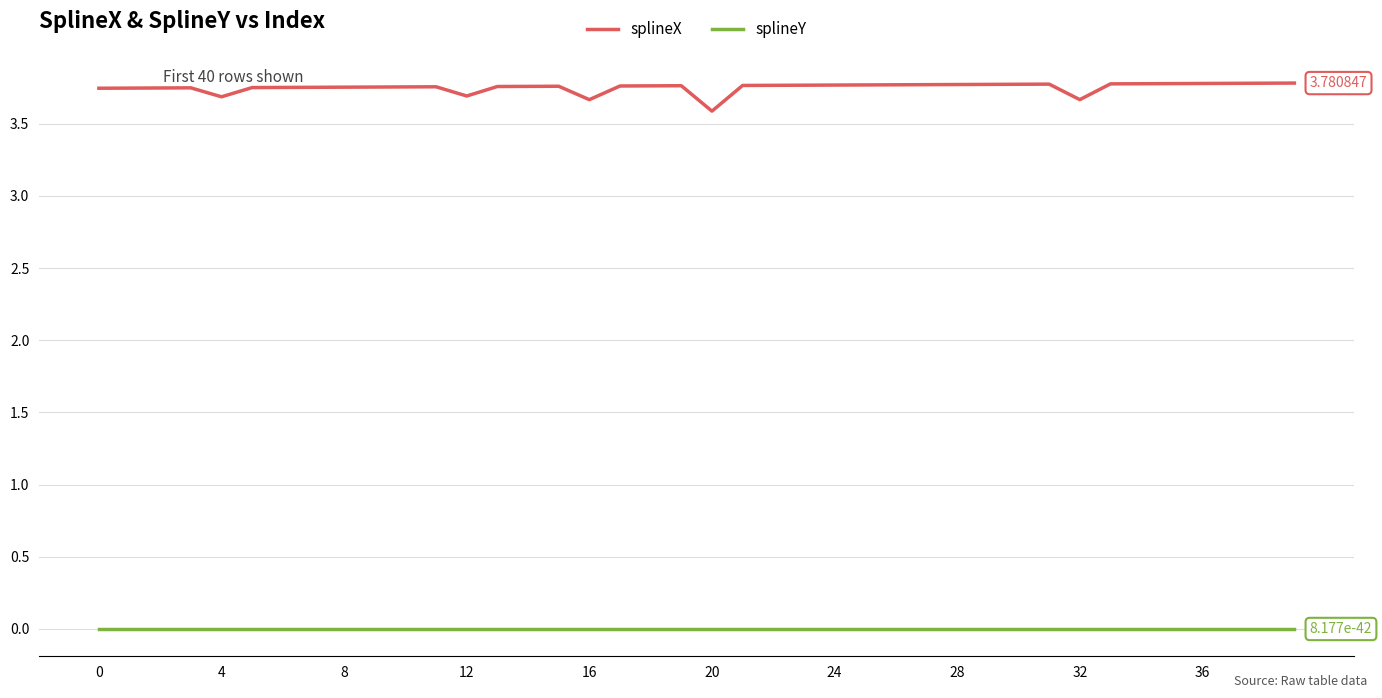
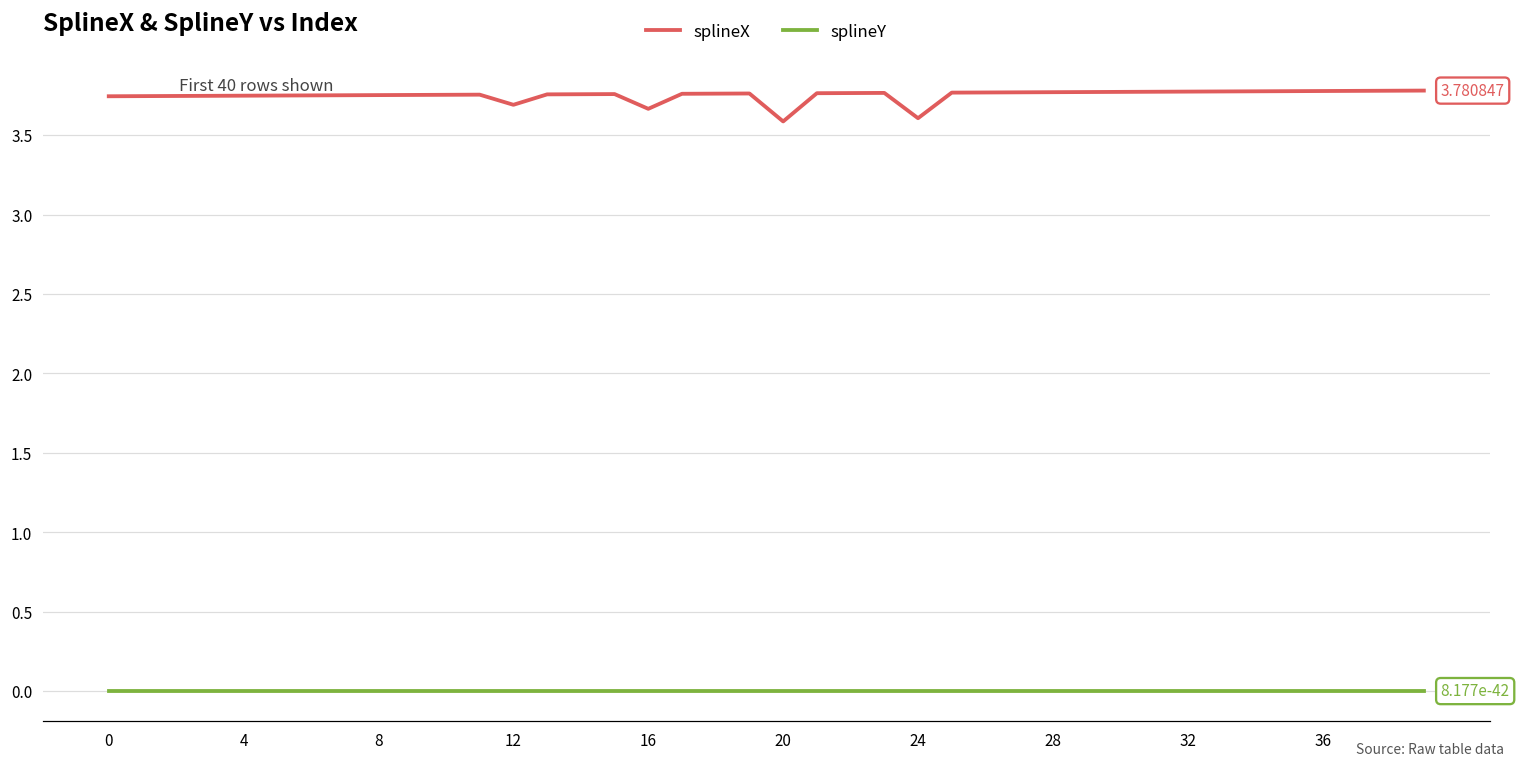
  {
    "splineX": {
      "0": 3.75,
-     "4": 3.69,
+     "4": 3.75,
      "8": 3.75,
      "12": 3.69,
      "16": 3.67,
      "20": 3.59,
-     "24": 3.77,
+     "24": 3.61,
      "28": 3.77,
-     "32": 3.67,
+     "32": 3.77,
      "36": 3.78
    },
    "splineY": {
      "0": 0.00,
      "4": 0.00,
      "8": 0.00,
      "12": 0.00,
      "16": 0.00,
      "20": 0.00,
      "24": 0.00,
      "28": 0.00,
      "32": 0.00,
      "36": 0.00
    }
  }
